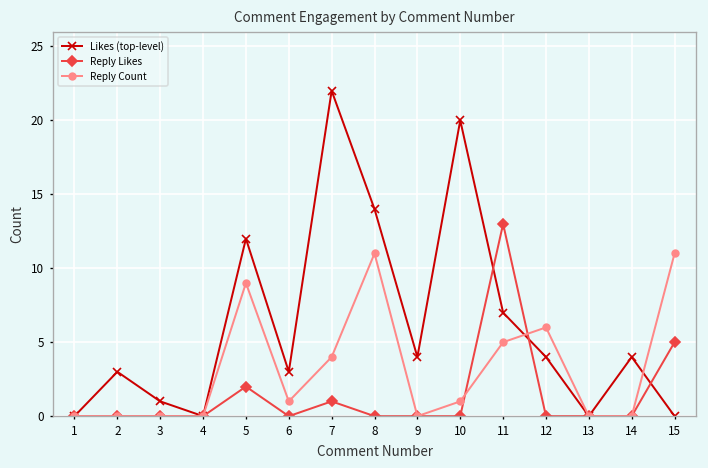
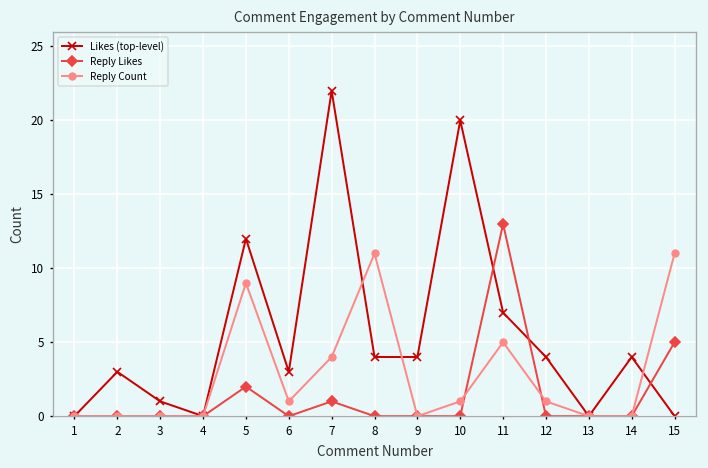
  {
    "Likes (top-level)": {
      "2": 3,
      "3": 1,
      "5": 12,
      "6": 3,
      "7": 22,
-     "8": 14,
+     "8": 4,
      "9": 4,
      "10": 20,
      "11": 7,
      "12": 4,
      "14": 4,
      "15": 0
    },
    "Reply Likes": {
      "5": 2,
      "6": 0,
      "7": 1,
      "8": 0,
      "10": 0,
      "11": 13,
      "12": 0,
      "15": 5
    },
    "Reply Count": {
      "5": 9,
      "6": 1,
      "7": 4,
      "8": 11,
      "10": 1,
      "11": 5,
-     "12": 6,
+     "12": 1,
      "15": 11
    }
  }
